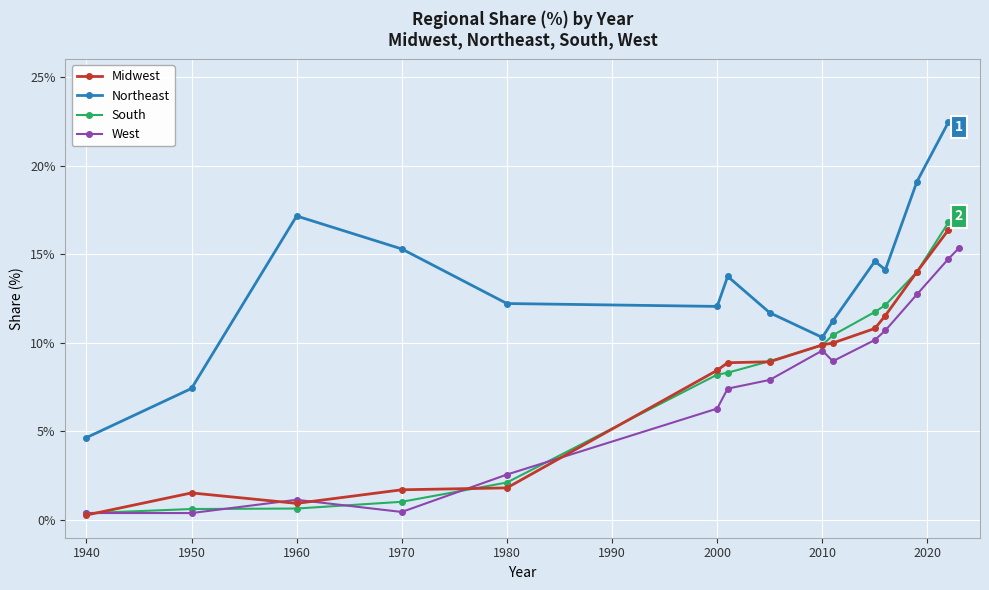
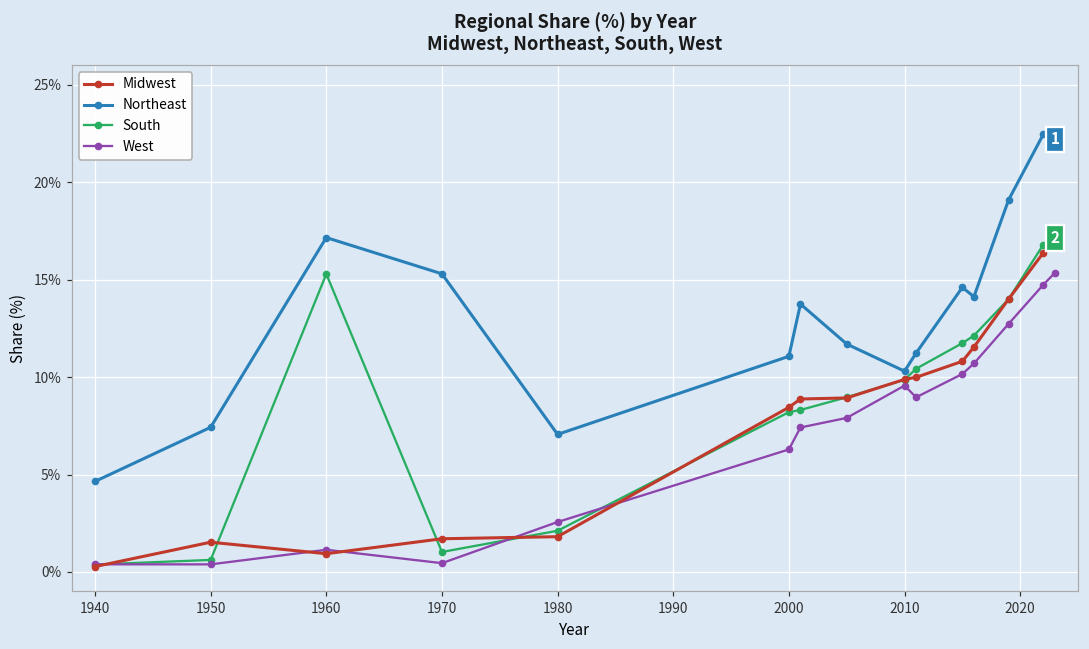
  {
    "Midwest": {
      "1950": "1.5%",
      "1960": "0.9%",
      "1970": "1.7%",
      "1980": "1.8%",
      "2000": "8.4%"
    },
    "Northeast": {
      "1940": "4.6%",
      "1950": "7.4%",
      "1960": "17.2%",
      "1970": "15.3%",
-     "1980": "12.2%",
-     "2000": "12.1%",
+     "1980": "7.1%",
+     "2000": "11.1%",
      "2010": "10.3%"
    },
    "South": {
      "1950": "0.6%",
-     "1960": "0.6%",
+     "1960": "15.3%",
      "1970": "1.0%",
      "1980": "2.1%",
      "2000": "8.2%"
    },
    "West": {
      "1950": "0.4%",
      "1960": "1.1%",
      "1970": "0.5%",
      "1980": "2.6%",
      "2000": "6.3%",
      "2010": "9.6%"
    }
  }
